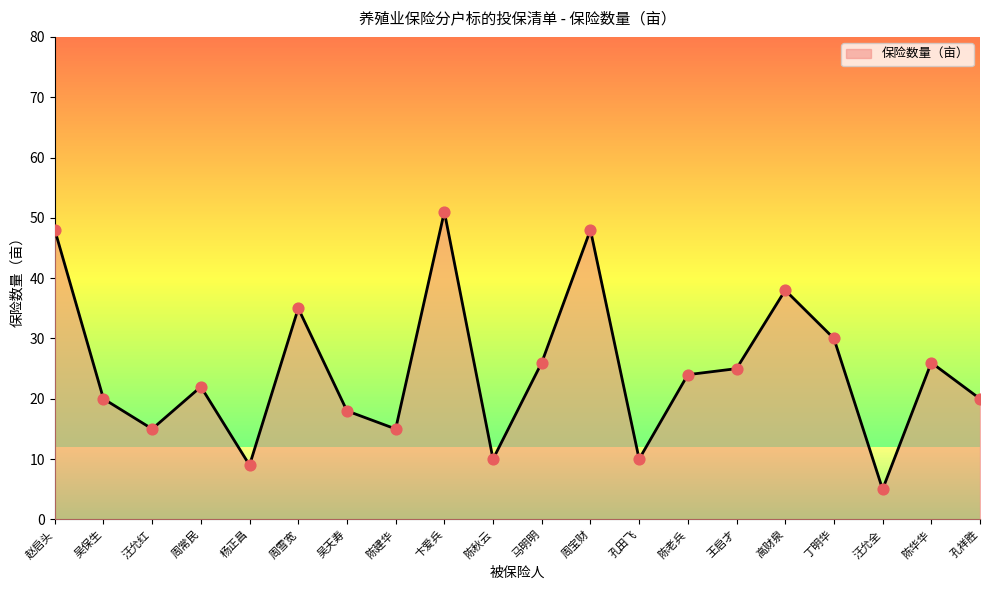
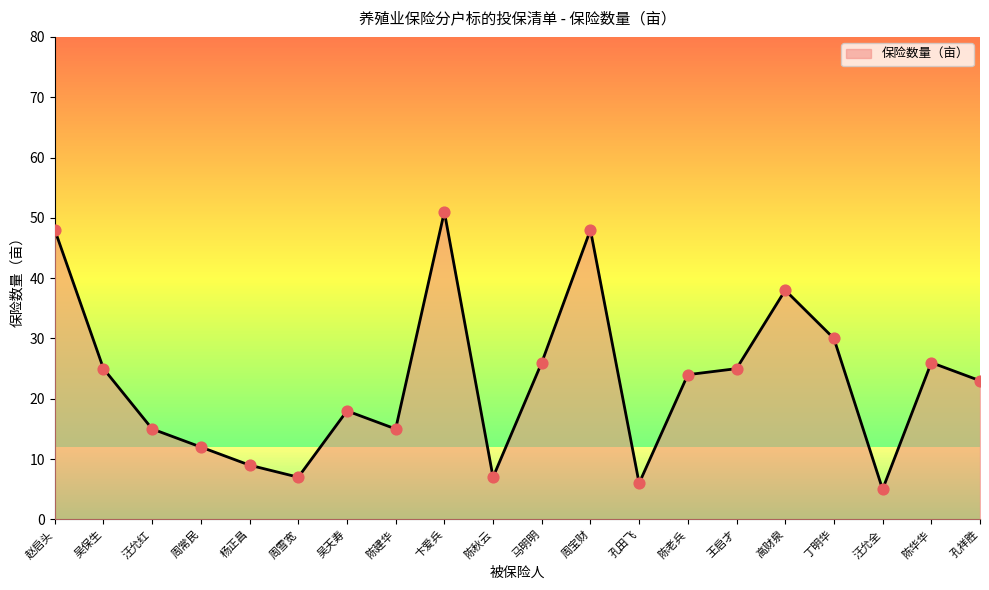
  {
    "赵启头": 48,
-   "吴保生": 20,
+   "吴保生": 25,
    "汪允红": 15,
-   "周常民": 22,
+   "周常民": 12,
    "杨正昌": 9,
-   "周雪宽": 35,
+   "周雪宽": 7,
    "吴天寿": 18,
    "陈建华": 15,
    "卞爱兵": 51,
-   "陈秋云": 10,
+   "陈秋云": 7,
    "马明明": 26,
    "周宝财": 48,
-   "孔田飞": 10,
+   "孔田飞": 6,
    "陈老兵": 24,
    "王启才": 25,
    "高财泉": 38,
    "丁明华": 30,
    "汪允全": 5,
    "陈华华": 26,
-   "孔祥胜": 20
+   "孔祥胜": 23
  }
